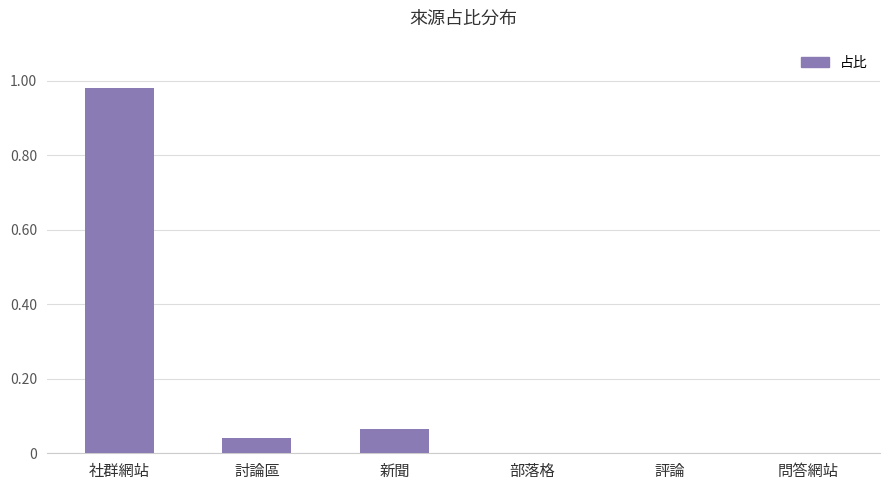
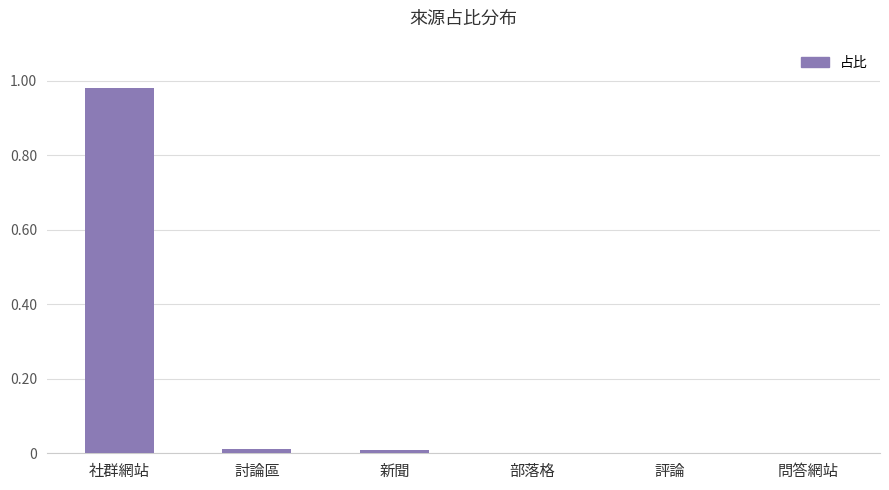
  {
    "社群網站": 0.98,
-   "討論區": 0.04,
-   "新聞": 0.07,
+   "討論區": 0.01,
+   "新聞": 0.01,
    "部落格": 0.00,
    "評論": 0.00,
    "問答網站": 0.00
  }
